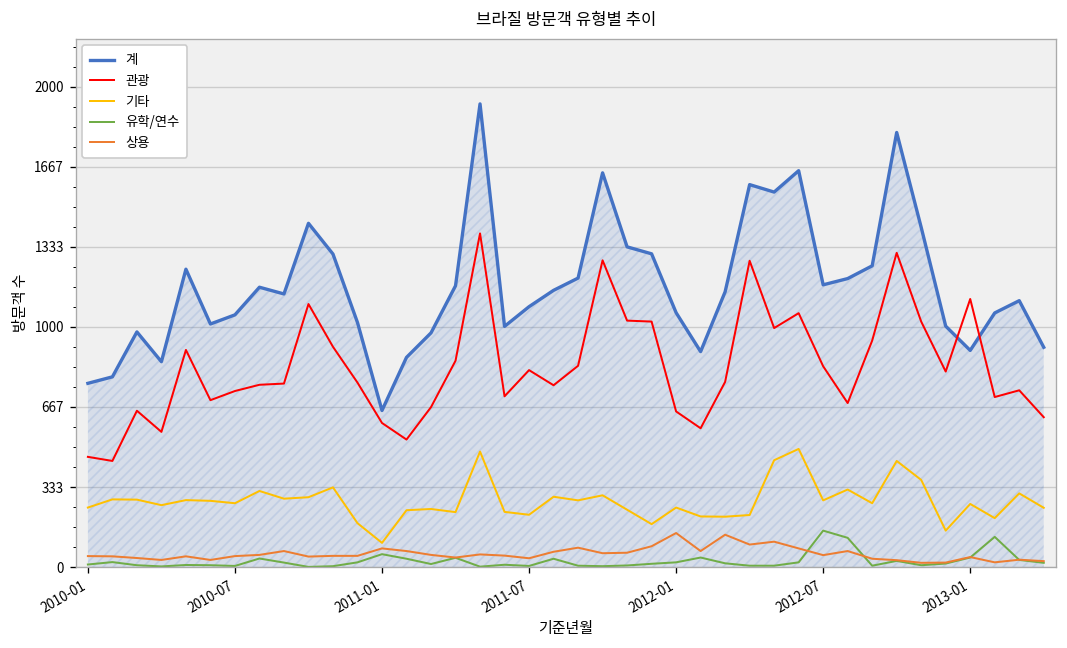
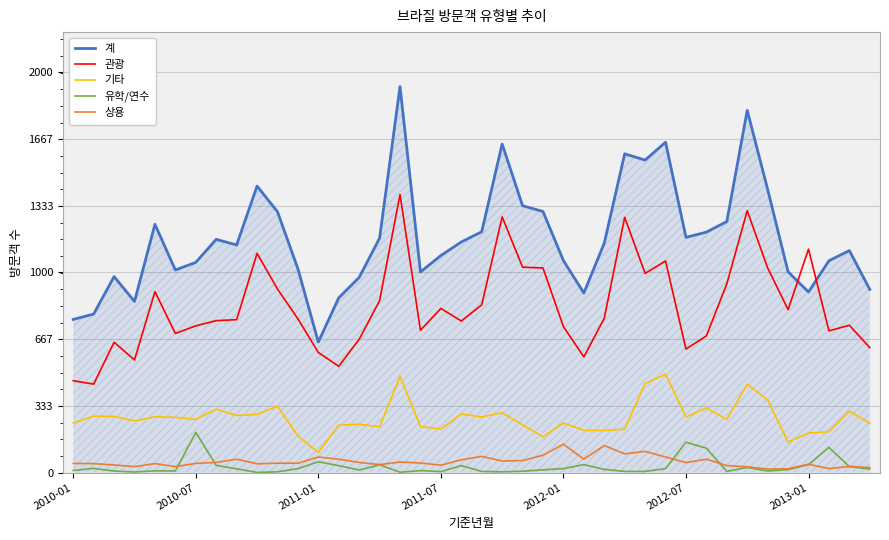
  {
    "계": {
      "2010-01": 770,
      "2010-07": 1050,
      "2011-01": 650,
      "2011-07": 1080,
      "2012-01": 1060,
      "2012-07": 1180,
      "2013-01": 900
    },
    "관광": {
      "2010-01": 460,
      "2010-07": 730,
      "2011-01": 600,
      "2011-07": 820,
-     "2012-01": 650,
-     "2012-07": 840,
+     "2012-01": 730,
+     "2012-07": 620,
      "2013-01": 1120
    },
    "기타": {
      "2010-01": 250,
      "2010-07": 270,
      "2011-01": 100,
      "2011-07": 220,
      "2012-01": 250,
      "2012-07": 280,
-     "2013-01": 260
+     "2013-01": 200
    },
    "유학/연수": {
      "2010-01": 10,
-     "2010-07": 10,
+     "2010-07": 200,
      "2011-01": 50,
      "2011-07": 10,
      "2012-01": 20,
      "2012-07": 150
    },
    "상용": {
      "2010-01": 50,
      "2010-07": 50,
      "2011-01": 80,
      "2011-07": 40,
      "2012-01": 140,
      "2012-07": 50
    }
  }
